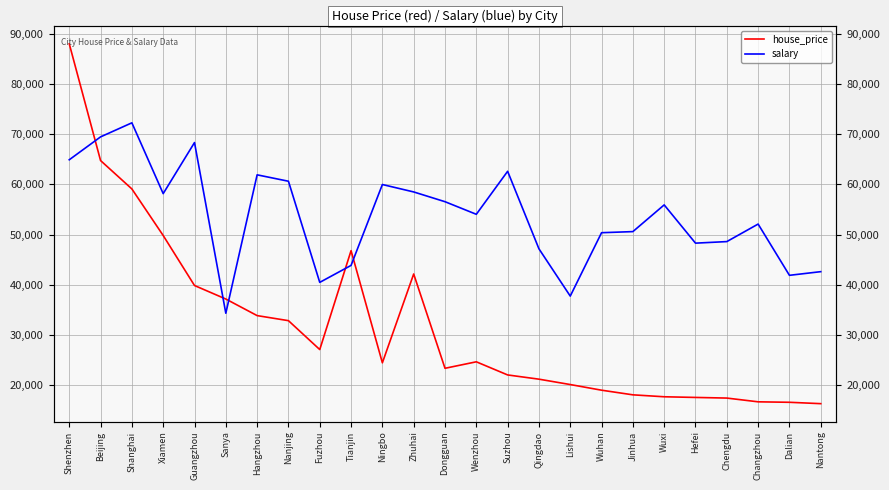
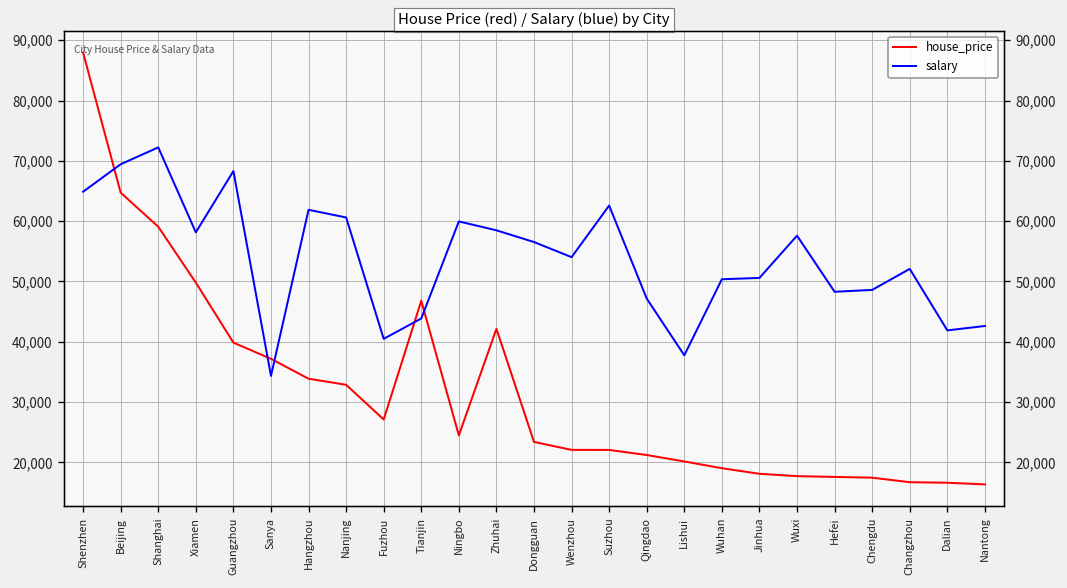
  {
    "house_price": {
      "Shenzhen": "88,000",
      "Beijing": "65,000",
      "Shanghai": "59,000",
      "Xiamen": "50,000",
      "Guangzhou": "40,000",
      "Sanya": "37,000",
      "Hangzhou": "34,000",
      "Nanjing": "33,000",
      "Fuzhou": "27,000",
      "Tianjin": "47,000",
      "Ningbo": "24,000",
      "Zhuhai": "42,000",
      "Dongguan": "23,000",
-     "Wenzhou": "25,000",
+     "Wenzhou": "22,000",
      "Suzhou": "22,000",
      "Qingdao": "21,000",
      "Lishui": "20,000",
      "Wuhan": "19,000",
      "Jinhua": "18,000",
      "Wuxi": "18,000",
      "Hefei": "18,000",
      "Chengdu": "17,000",
      "Changzhou": "17,000",
      "Dalian": "17,000",
      "Nantong": "16,000"
    },
    "salary": {
      "Shenzhen": "65,000",
      "Beijing": "69,000",
      "Shanghai": "72,000",
      "Xiamen": "58,000",
      "Guangzhou": "68,000",
      "Sanya": "34,000",
      "Hangzhou": "62,000",
      "Nanjing": "61,000",
      "Fuzhou": "40,000",
      "Tianjin": "44,000",
      "Ningbo": "60,000",
      "Zhuhai": "58,000",
      "Dongguan": "57,000",
      "Wenzhou": "54,000",
      "Suzhou": "63,000",
      "Qingdao": "47,000",
      "Lishui": "38,000",
      "Wuhan": "50,000",
      "Jinhua": "51,000",
-     "Wuxi": "56,000",
+     "Wuxi": "58,000",
      "Hefei": "48,000",
      "Chengdu": "49,000",
      "Changzhou": "52,000",
      "Dalian": "42,000",
      "Nantong": "43,000"
    }
  }
